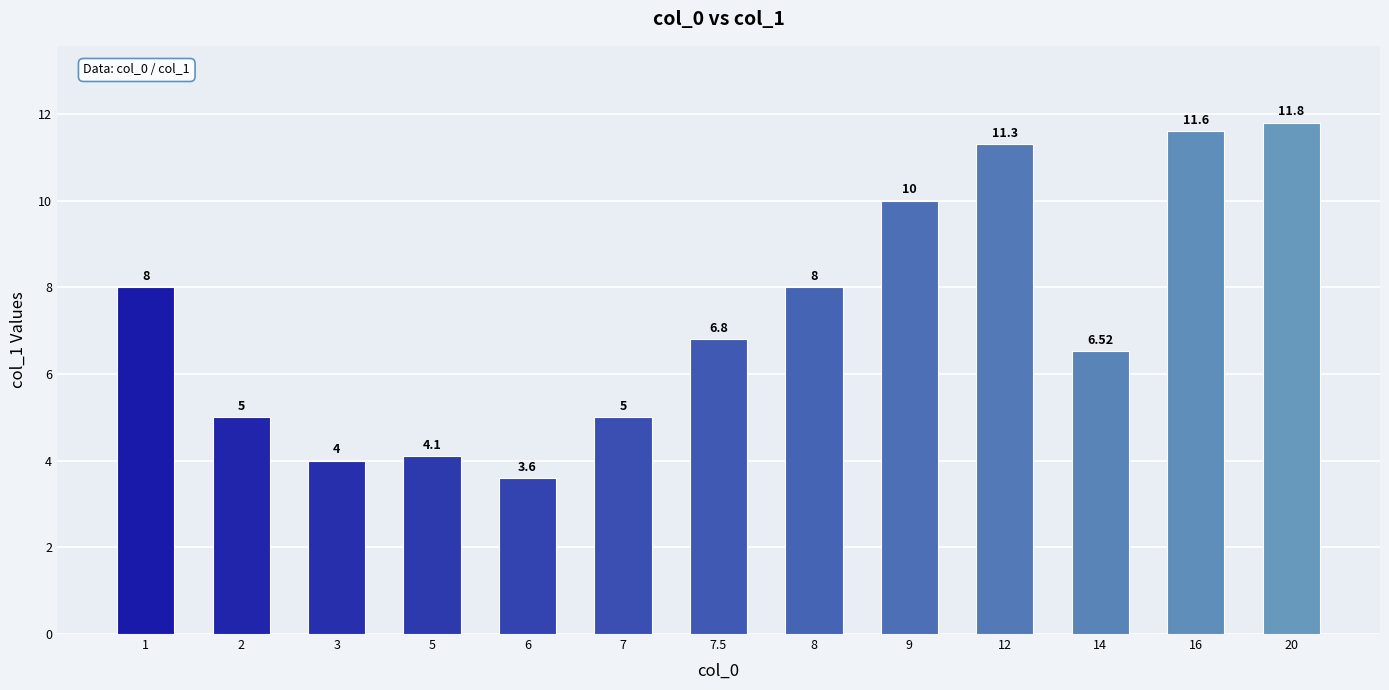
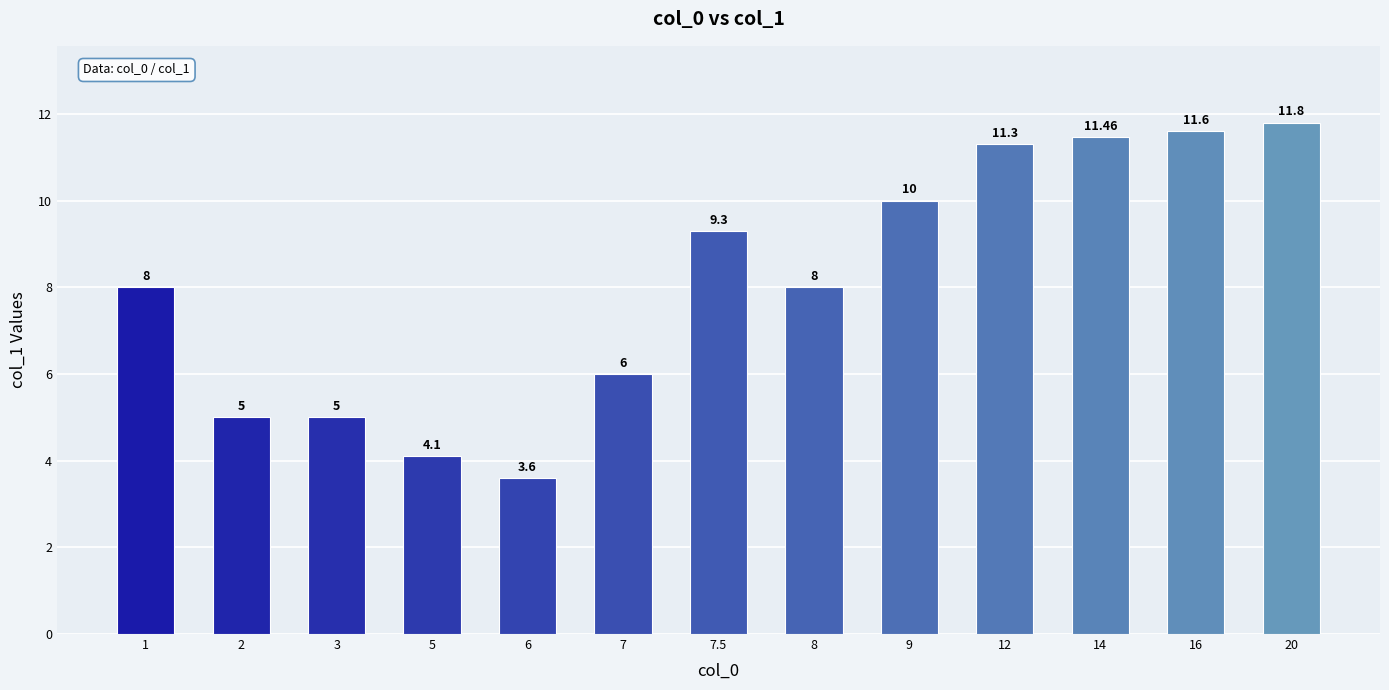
  {
    "1": 8,
    "2": 5,
-   "3": 4,
+   "3": 5,
    "5": 4.1,
    "6": 3.6,
-   "7": 5,
-   "7.5": 6.8,
+   "7": 6,
+   "7.5": 9.3,
    "8": 8,
    "9": 10,
    "12": 11.3,
-   "14": 6.52,
+   "14": 11.46,
    "16": 11.6,
    "20": 11.8
  }
